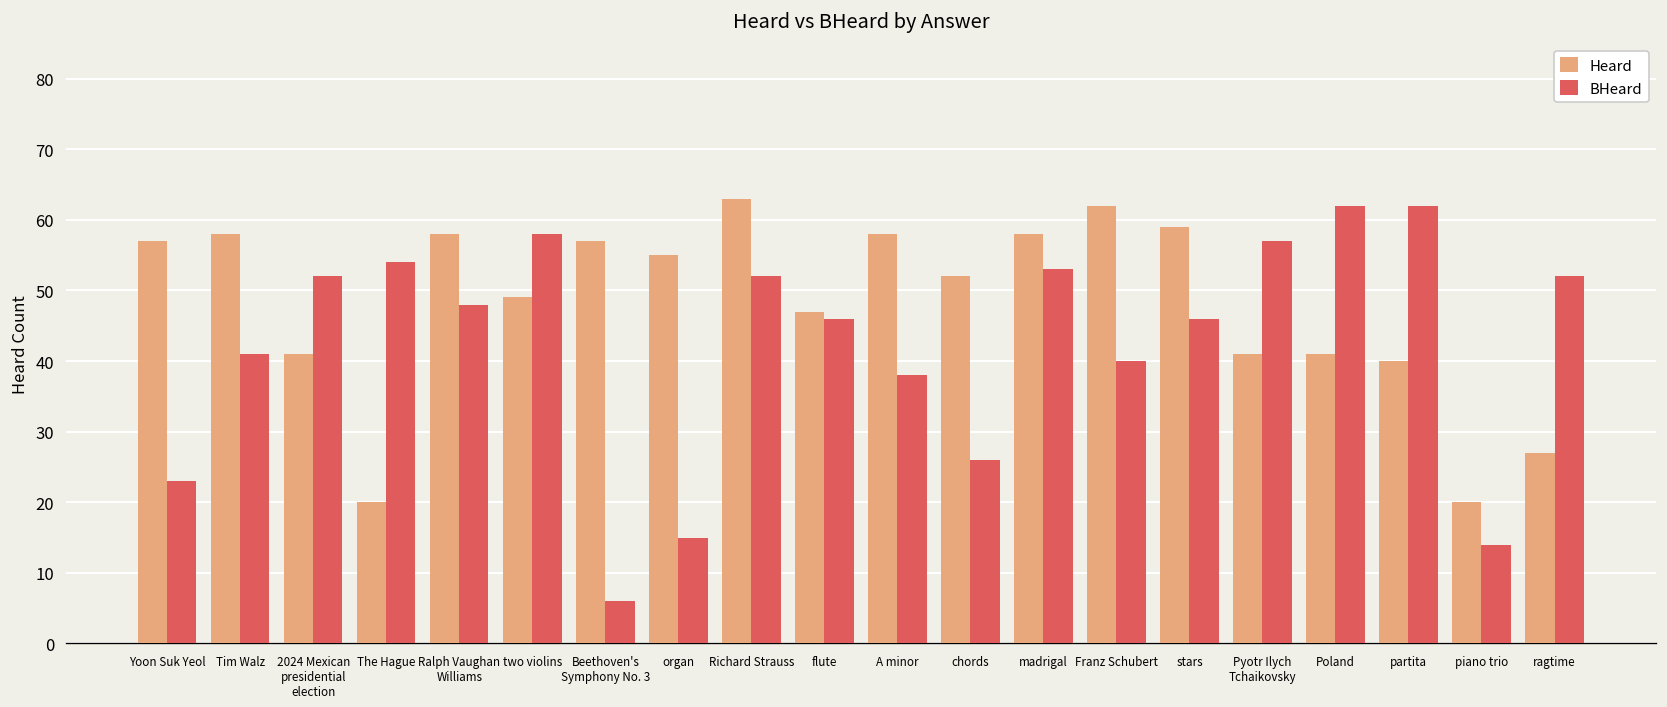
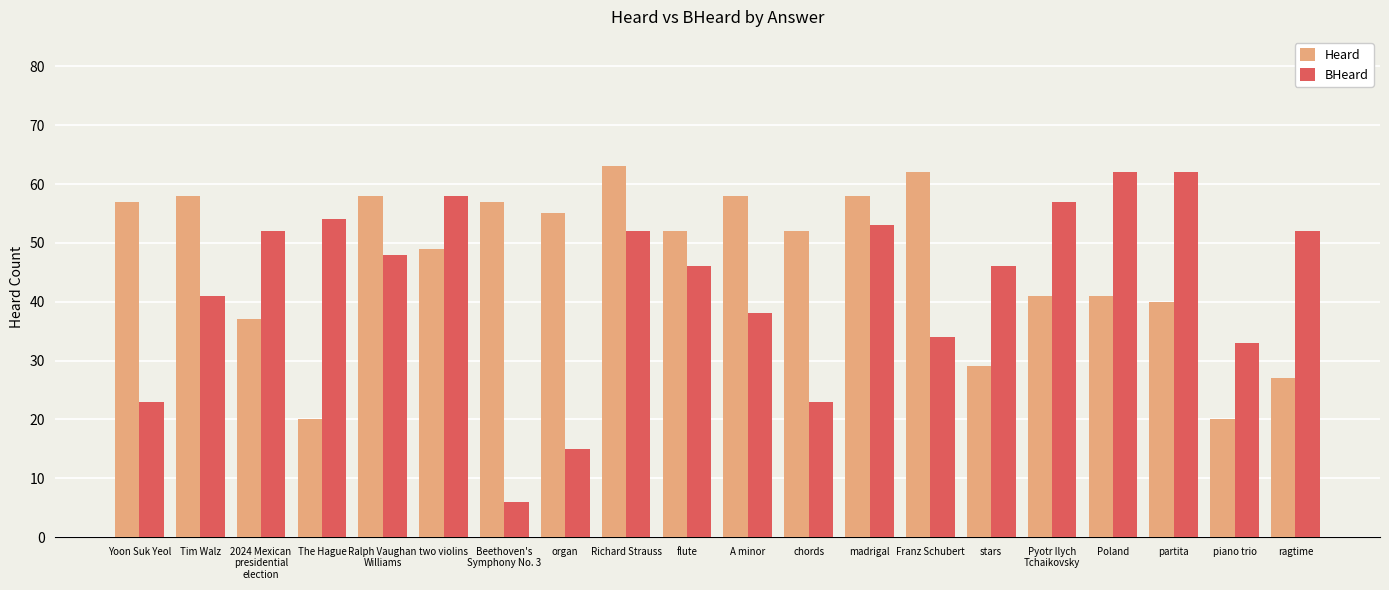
  {
    "Heard": {
      "Yoon Suk Yeol": 57,
      "Tim Walz": 58,
-     "2024 Mexican presidential election": 41,
+     "2024 Mexican presidential election": 37,
      "The Hague": 20,
      "Ralph Vaughan Williams": 58,
      "two violins": 49,
      "Beethoven's Symphony No. 3": 57,
      "organ": 55,
      "Richard Strauss": 63,
-     "flute": 47,
+     "flute": 52,
      "A minor": 58,
      "chords": 52,
      "madrigal": 58,
      "Franz Schubert": 62,
-     "stars": 59,
+     "stars": 29,
      "Pyotr Ilych Tchaikovsky": 41,
      "Poland": 41,
      "partita": 40,
      "piano trio": 20,
      "ragtime": 27
    },
    "BHeard": {
      "Yoon Suk Yeol": 23,
      "Tim Walz": 41,
      "2024 Mexican presidential election": 52,
      "The Hague": 54,
      "Ralph Vaughan Williams": 48,
      "two violins": 58,
      "Beethoven's Symphony No. 3": 6,
      "organ": 15,
      "Richard Strauss": 52,
      "flute": 46,
      "A minor": 38,
-     "chords": 26,
+     "chords": 23,
      "madrigal": 53,
-     "Franz Schubert": 40,
+     "Franz Schubert": 34,
      "stars": 46,
      "Pyotr Ilych Tchaikovsky": 57,
      "Poland": 62,
      "partita": 62,
-     "piano trio": 14,
+     "piano trio": 33,
      "ragtime": 52
    }
  }
